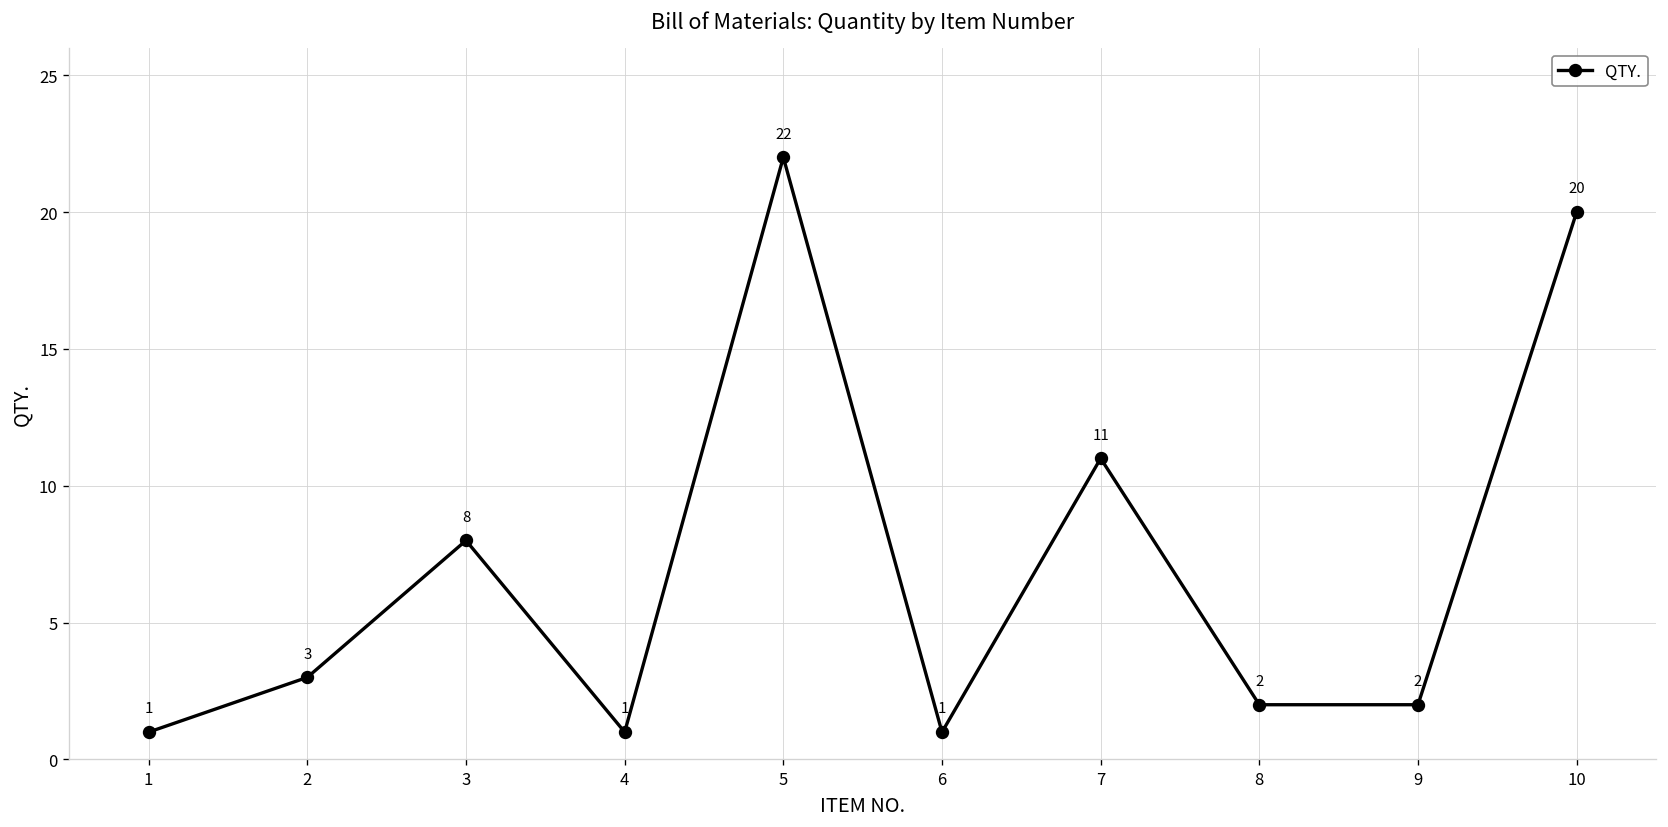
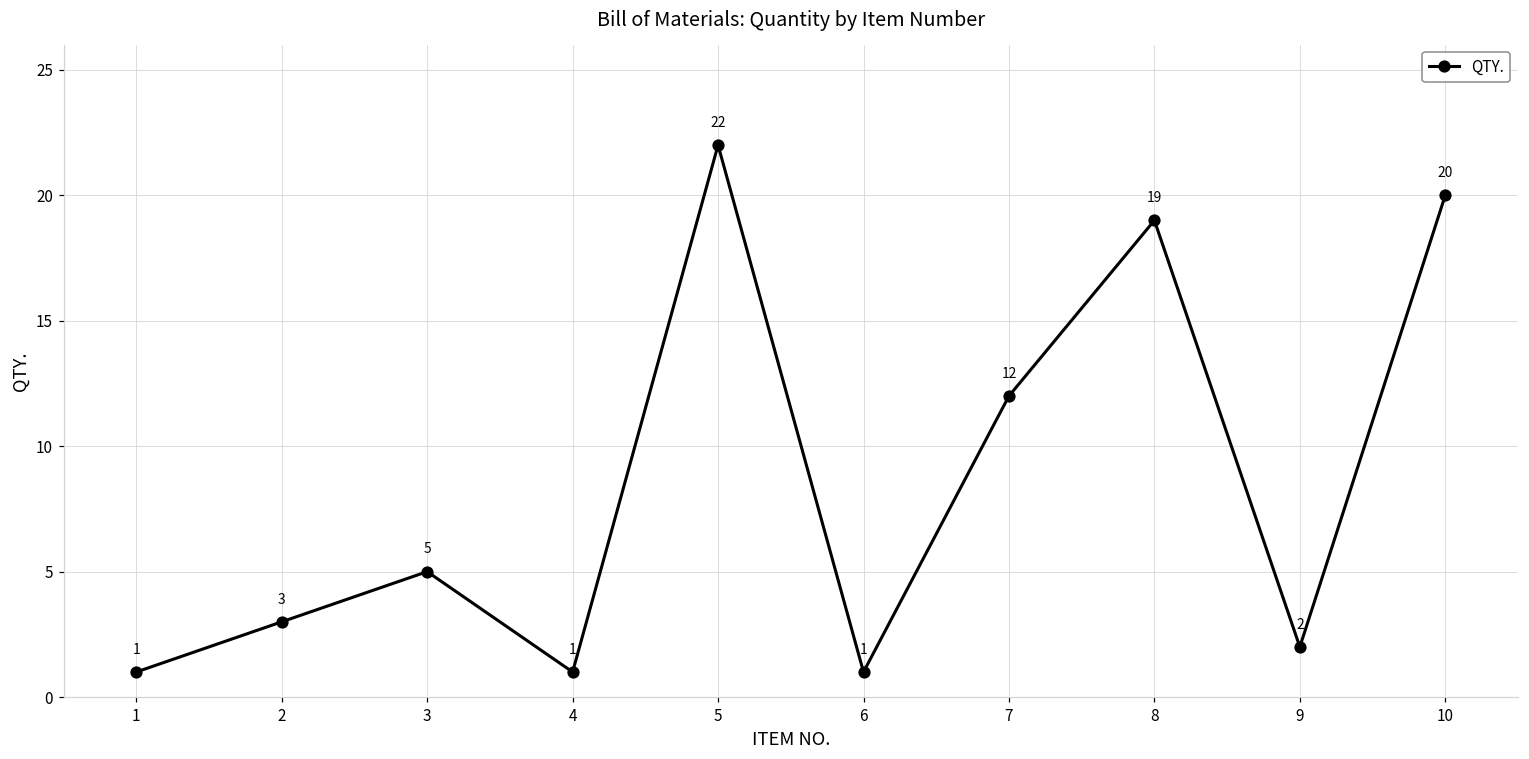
  {
    "1": 1,
    "2": 3,
-   "3": 8,
+   "3": 5,
    "4": 1,
    "5": 22,
    "6": 1,
-   "7": 11,
-   "8": 2,
+   "7": 12,
+   "8": 19,
    "9": 2,
    "10": 20
  }
